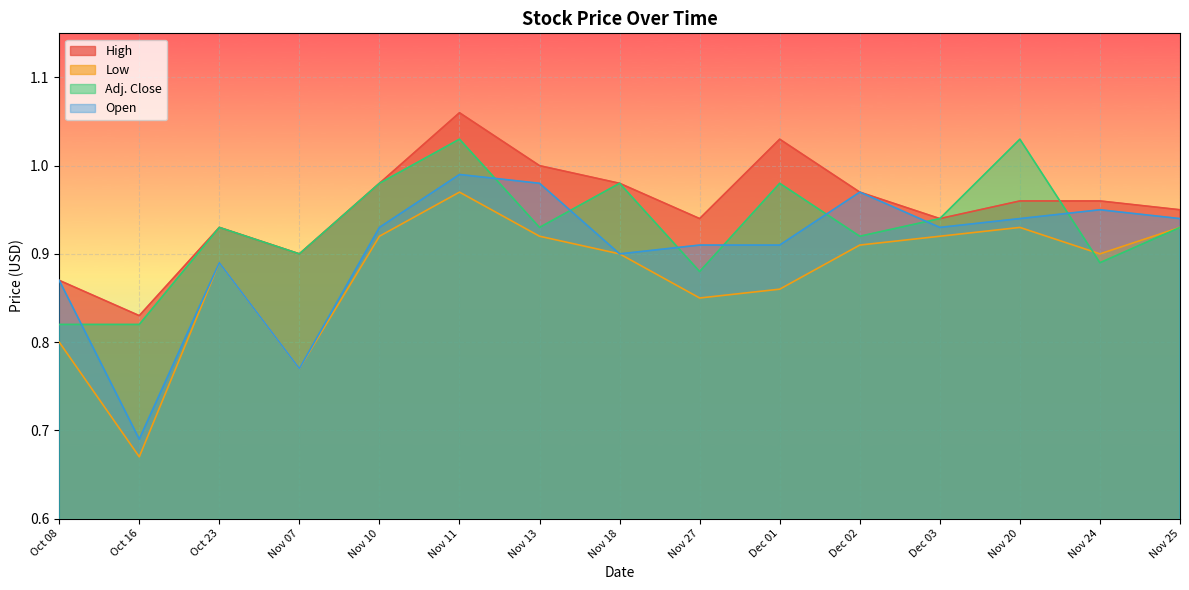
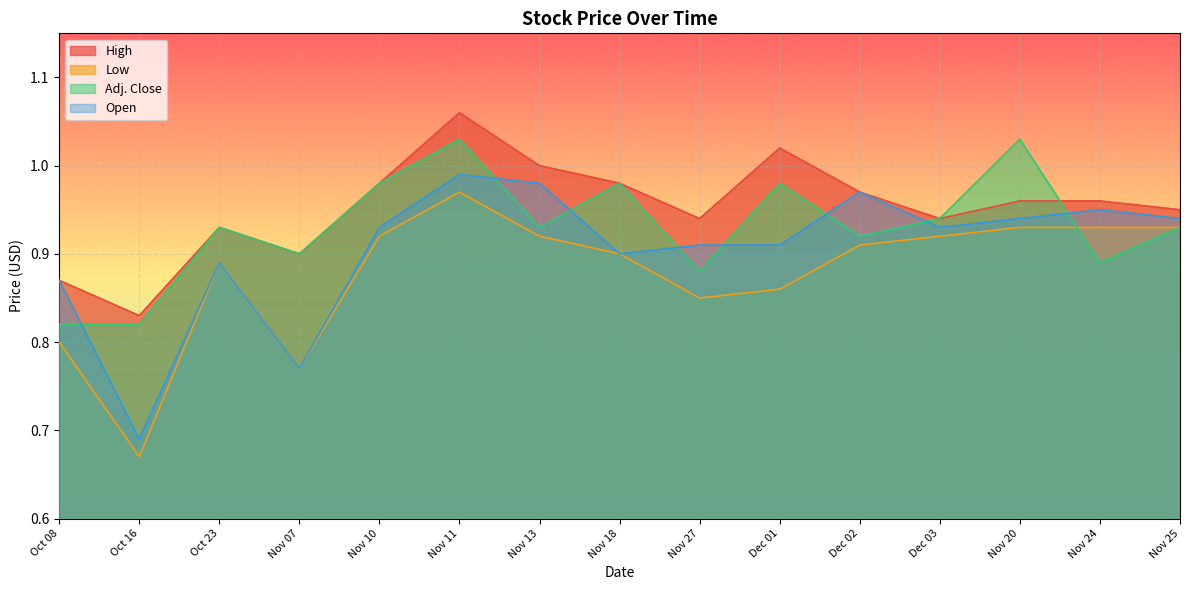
  {
    "High": {
      "Oct 16": 0.83,
      "Nov 11": 1.06,
      "Nov 13": 1.00,
      "Nov 27": 0.94,
-     "Dec 01": 1.03,
+     "Dec 01": 1.02,
      "Nov 20": 0.96,
      "Nov 24": 0.96,
      "Nov 25": 0.95
    },
    "Low": {
      "Oct 08": 0.80,
      "Oct 16": 0.67,
      "Nov 10": 0.92,
      "Nov 11": 0.97,
      "Nov 13": 0.92,
      "Nov 27": 0.85,
      "Dec 01": 0.86,
      "Dec 02": 0.91,
      "Dec 03": 0.92,
      "Nov 20": 0.93,
-     "Nov 24": 0.90
+     "Nov 24": 0.93
    },
    "Adj. Close": {
      "Oct 08": 0.82,
      "Oct 16": 0.82,
      "Nov 11": 1.03,
      "Nov 13": 0.93,
      "Nov 27": 0.88,
      "Dec 01": 0.98,
      "Dec 02": 0.92,
      "Nov 20": 1.03,
      "Nov 24": 0.89
    },
    "Open": {
      "Oct 16": 0.69,
      "Nov 10": 0.93,
      "Nov 11": 0.99,
      "Nov 13": 0.98,
      "Nov 27": 0.91,
      "Dec 01": 0.91,
      "Dec 03": 0.93,
      "Nov 20": 0.94,
      "Nov 24": 0.95,
      "Nov 25": 0.94
    }
  }
